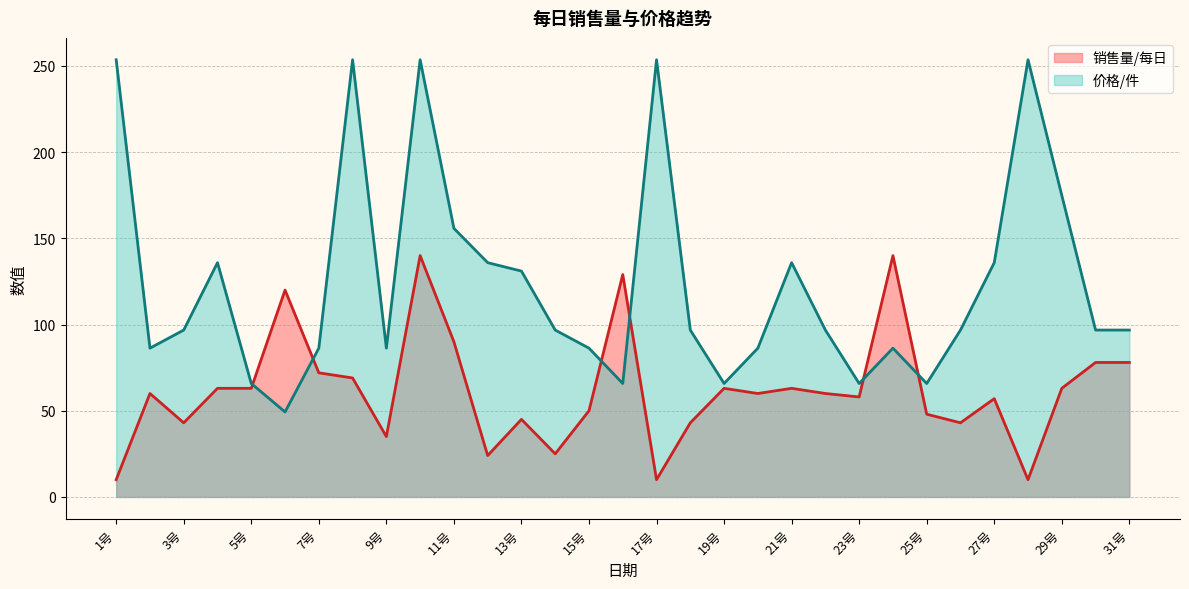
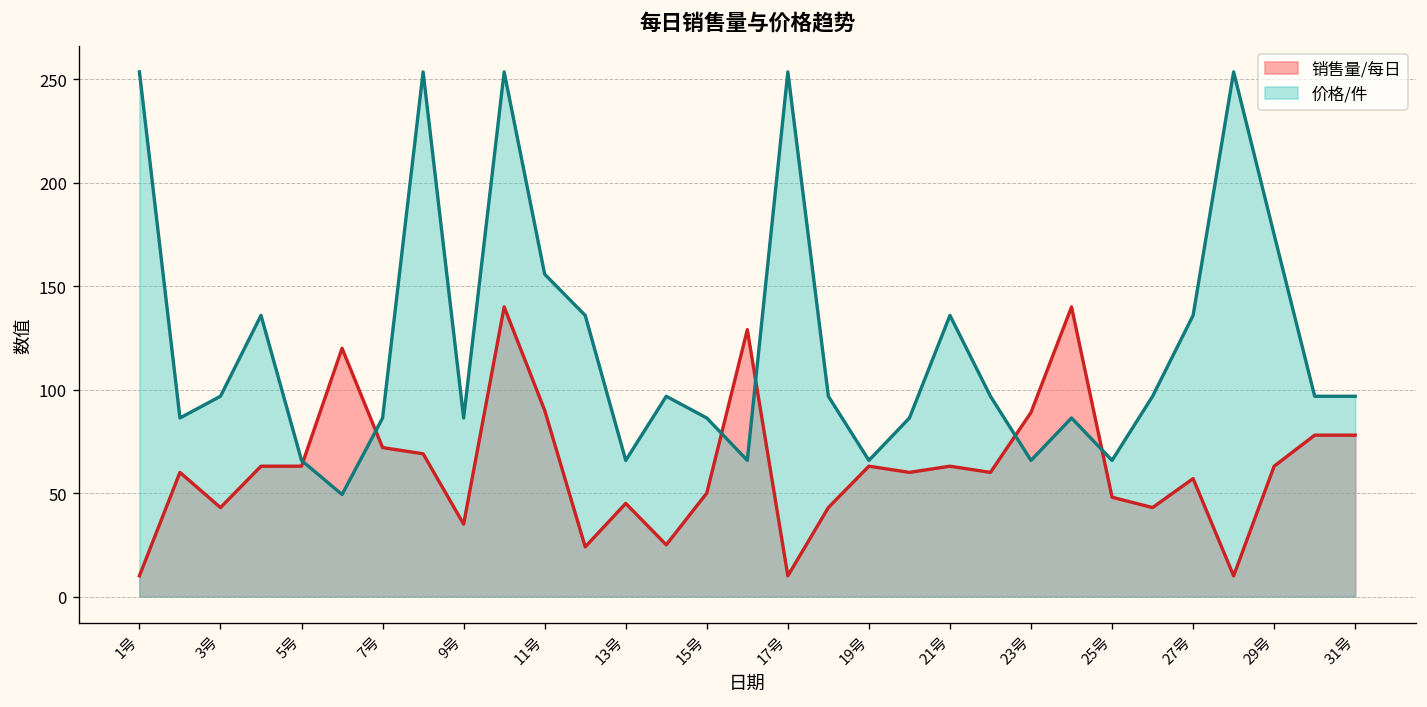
  {
    "销售量/每日": {
      "1号": 10,
      "3号": 43,
      "5号": 63,
      "7号": 72,
      "9号": 35,
      "11号": 90,
      "13号": 45,
      "15号": 50,
      "17号": 10,
      "19号": 63,
      "21号": 63,
-     "23号": 58,
+     "23号": 89,
      "25号": 48,
      "27号": 57,
      "29号": 63,
      "31号": 78
    },
    "价格/件": {
      "1号": 254,
      "3号": 97,
      "5号": 66,
      "7号": 86,
      "9号": 86,
      "11号": 156,
-     "13号": 131,
+     "13号": 66,
      "15号": 86,
      "17号": 254,
      "19号": 66,
      "21号": 136,
      "23号": 66,
      "25号": 66,
      "27号": 136,
      "29号": 175,
      "31号": 97
    }
  }
